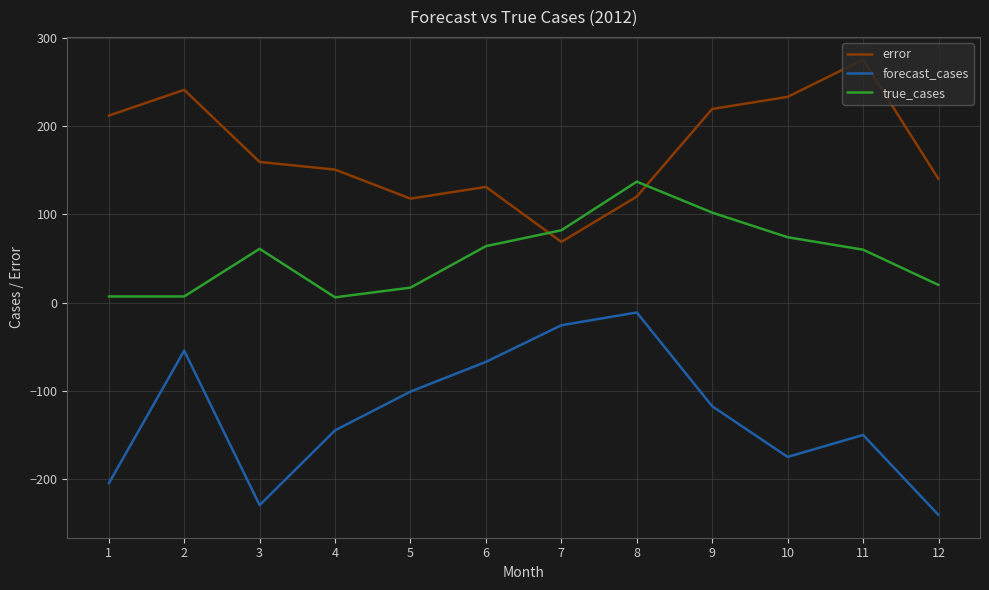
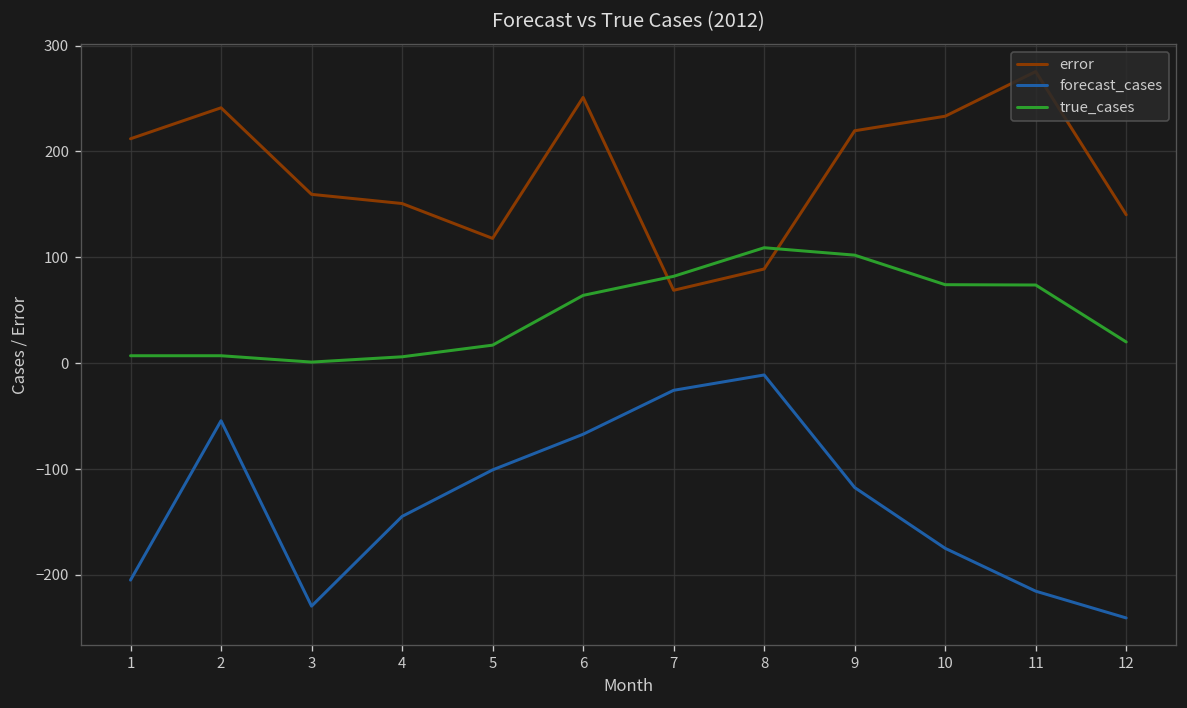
  {
    "error": {
      "1": 210,
      "2": 240,
      "3": 160,
      "4": 150,
      "5": 120,
-     "6": 130,
+     "6": 250,
      "7": 70,
-     "8": 120,
+     "8": 90,
      "9": 220,
      "10": 230,
      "12": 140
    },
    "forecast_cases": {
      "1": -200,
      "2": -50,
      "3": -230,
      "4": -140,
      "5": -100,
      "6": -70,
      "7": -30,
      "8": -10,
      "9": -120,
      "10": -170,
-     "11": -150,
+     "11": -220,
      "12": -240
    },
    "true_cases": {
      "1": 10,
      "2": 10,
-     "3": 60,
+     "3": 0,
      "4": 10,
      "5": 20,
      "6": 60,
      "7": 80,
-     "8": 140,
+     "8": 110,
      "9": 100,
      "10": 70,
-     "11": 60,
+     "11": 70,
      "12": 20
    }
  }
